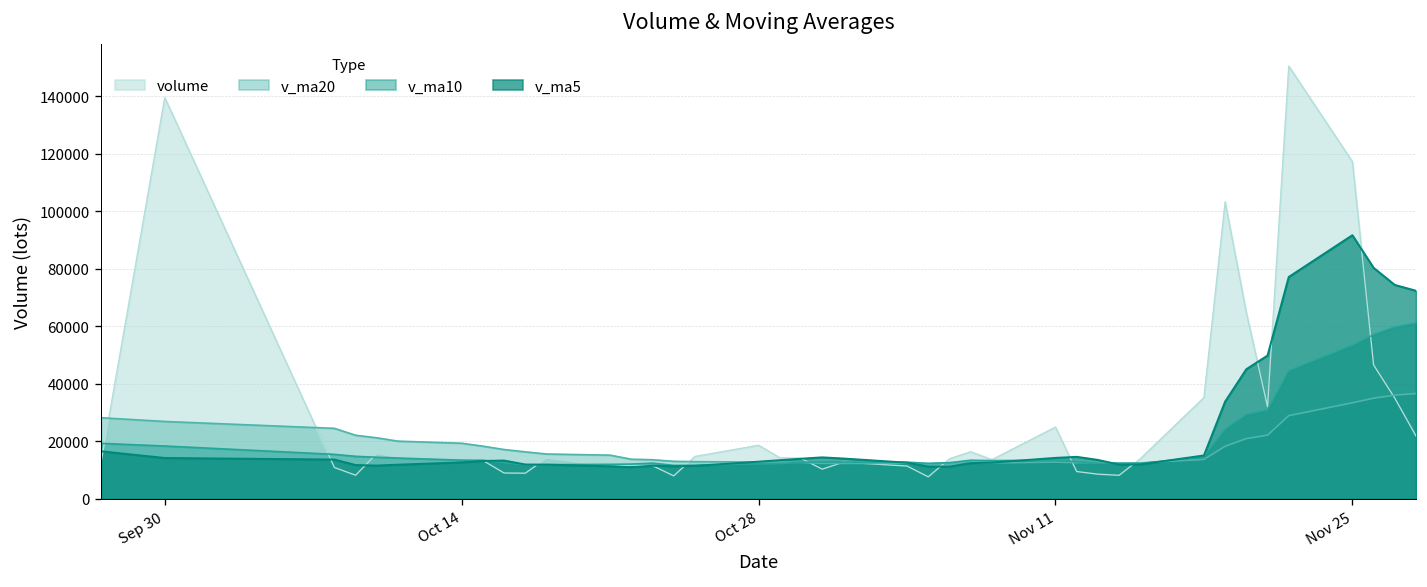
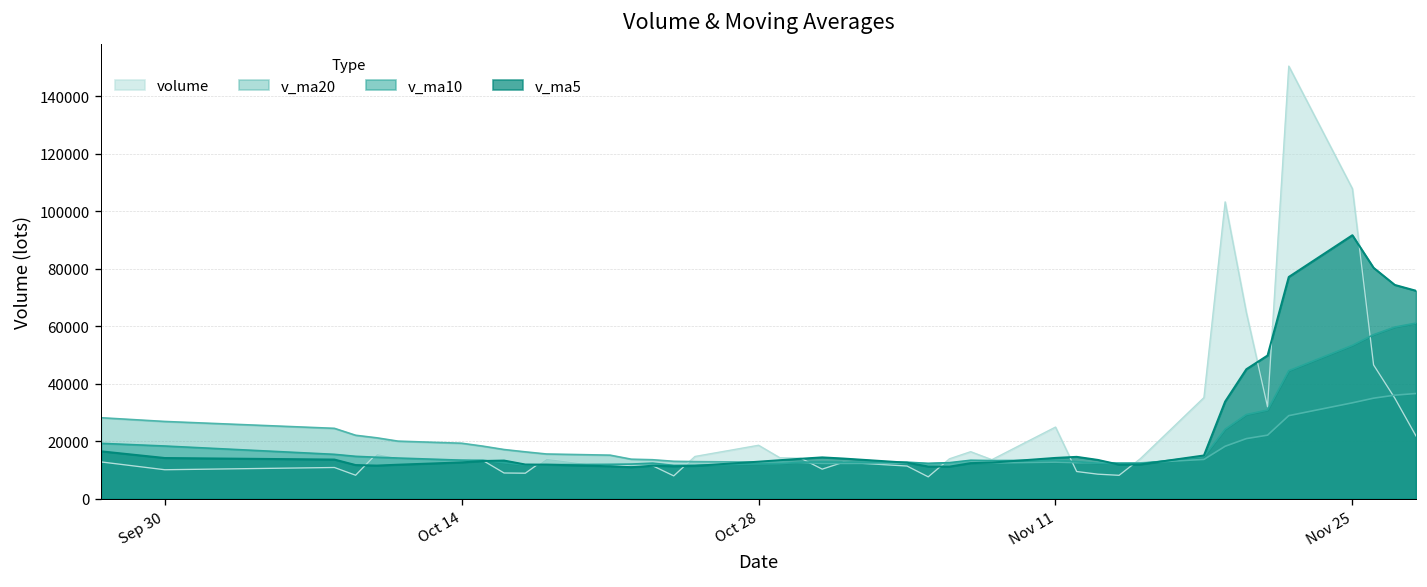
  {
    "volume": {
-     "Sep 30": 140000,
+     "Sep 30": 10000,
      "Oct 28": 19000,
      "Nov 11": 25000,
-     "Nov 25": 117000
+     "Nov 25": 108000
    }
  }
